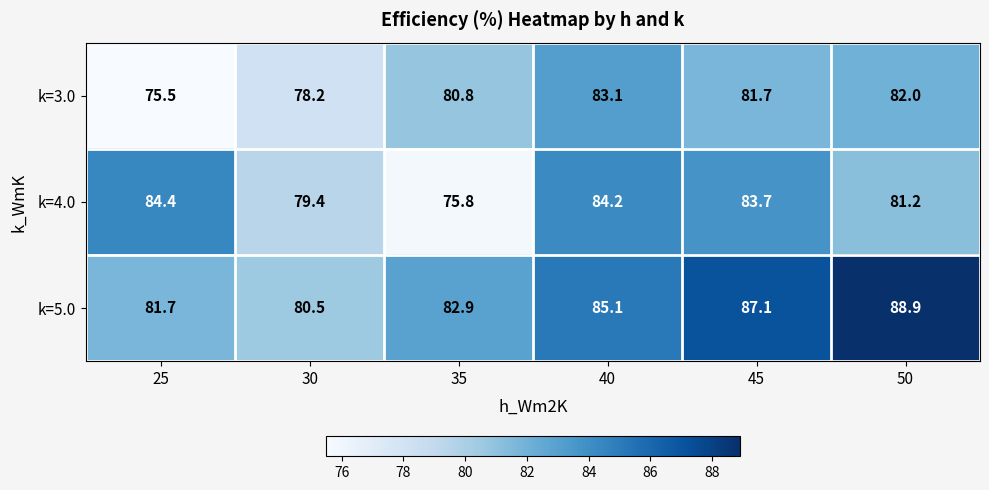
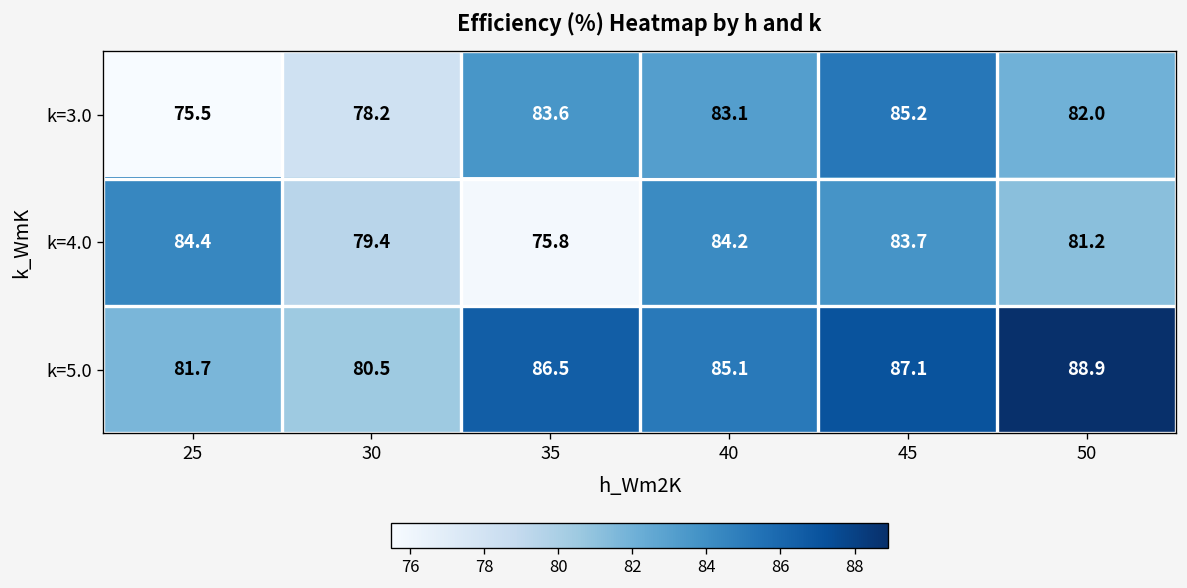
  {
    "k=3.0": {
      "25": 75.5,
      "30": 78.2,
-     "35": 80.8,
+     "35": 83.6,
      "40": 83.1,
-     "45": 81.7,
+     "45": 85.2,
      "50": 82.0
    },
    "k=4.0": {
      "25": 84.4,
      "30": 79.4,
      "35": 75.8,
      "40": 84.2,
      "45": 83.7,
      "50": 81.2
    },
    "k=5.0": {
      "25": 81.7,
      "30": 80.5,
-     "35": 82.9,
+     "35": 86.5,
      "40": 85.1,
      "45": 87.1,
      "50": 88.9
    }
  }
